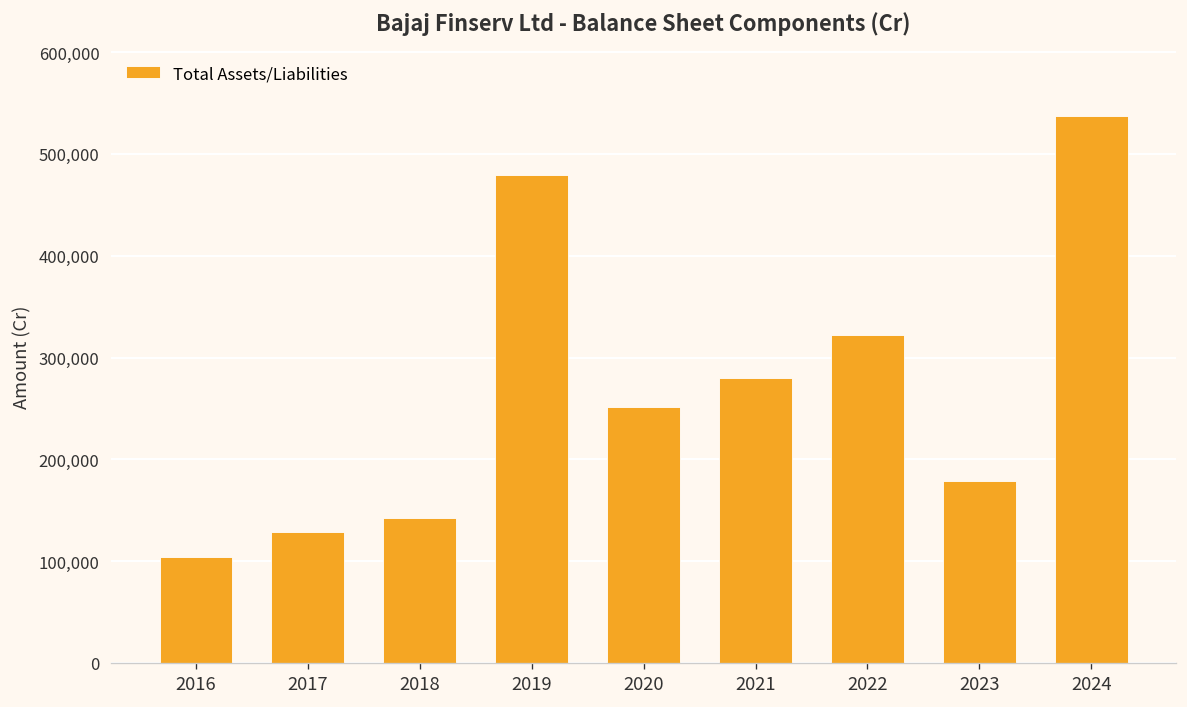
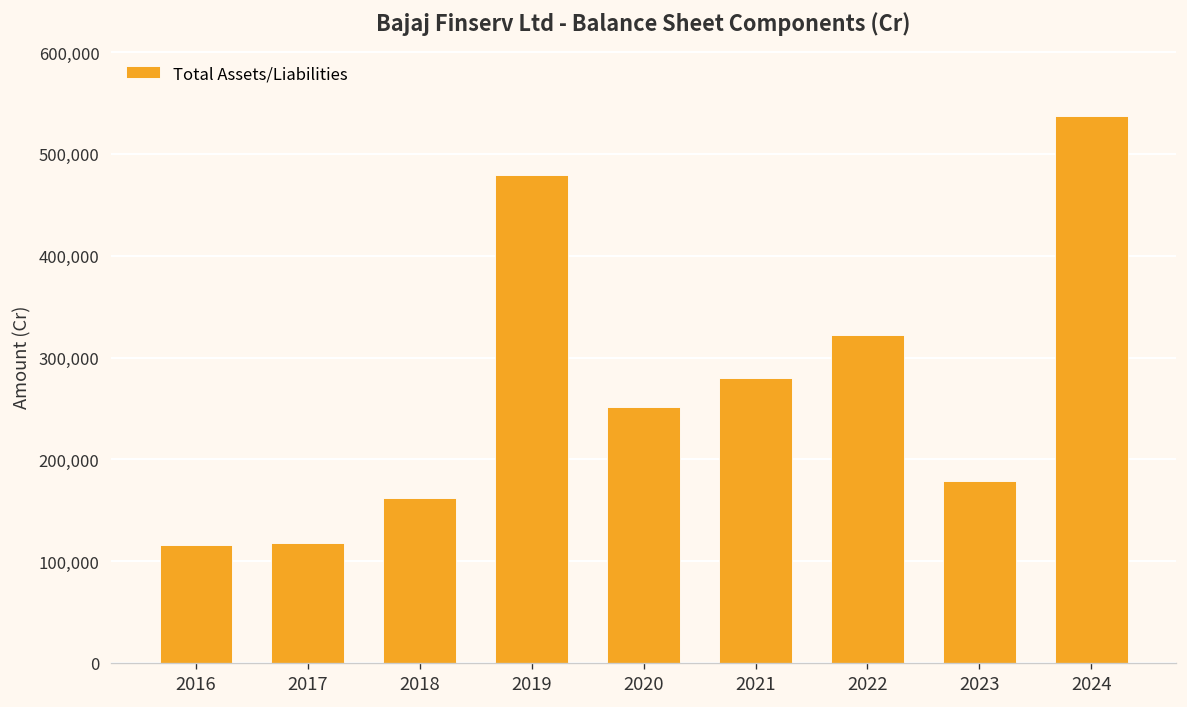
  {
-   "2016": "100,000",
-   "2017": "130,000",
-   "2018": "140,000",
+   "2016": "120,000",
+   "2017": "120,000",
+   "2018": "160,000",
    "2019": "480,000",
    "2020": "250,000",
    "2021": "280,000",
    "2022": "320,000",
    "2023": "180,000",
    "2024": "540,000"
  }
